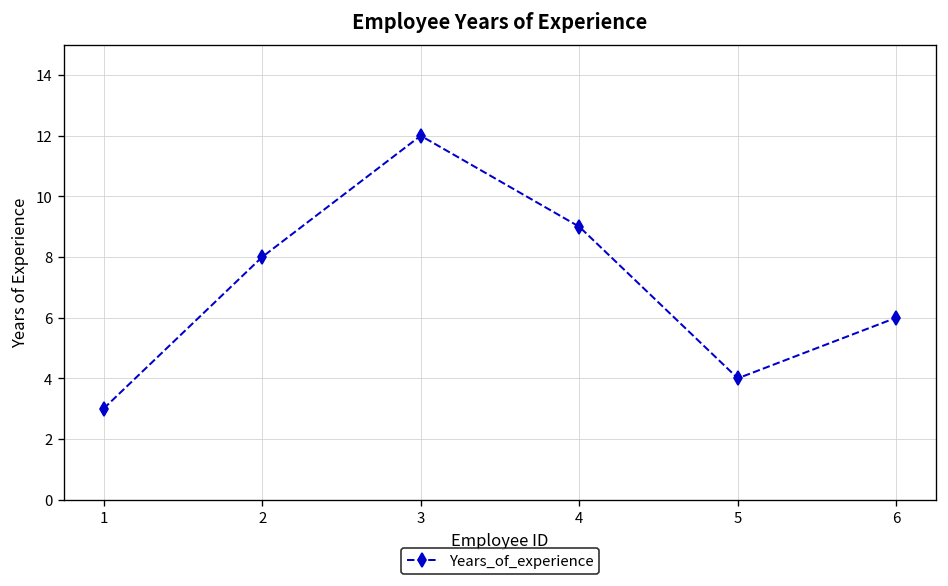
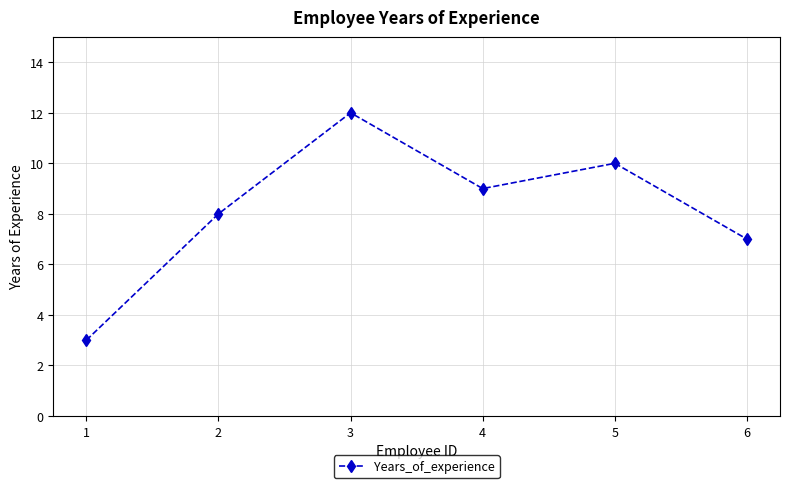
  {
    "1": 3,
    "2": 8,
    "3": 12,
    "4": 9,
-   "5": 4,
-   "6": 6
+   "5": 10,
+   "6": 7
  }
